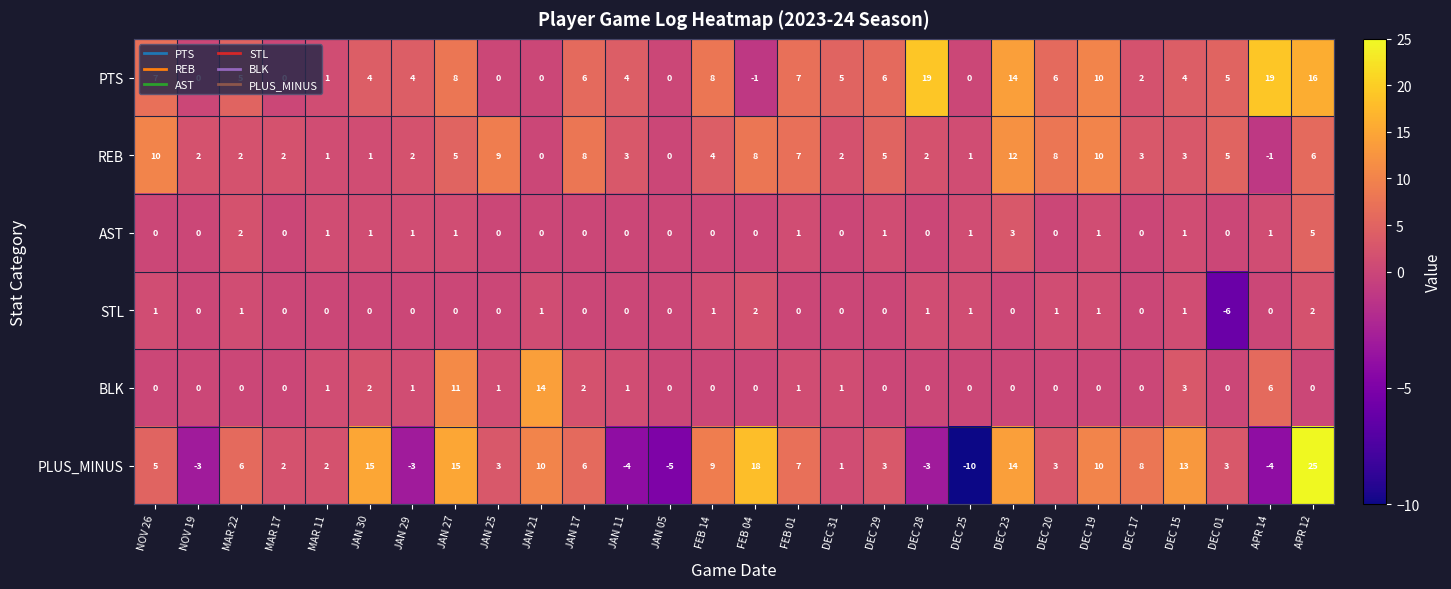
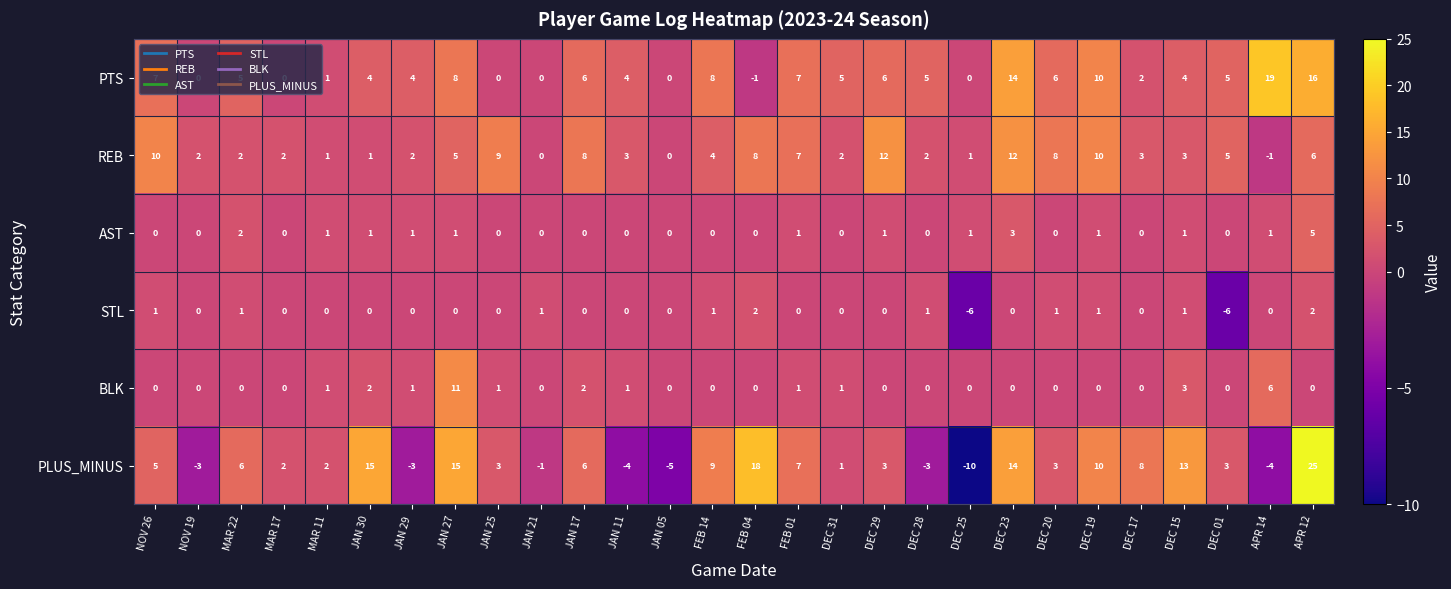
  {
    "PTS": {
      "MAR 11": 1,
      "JAN 30": 4,
      "JAN 29": 4,
      "JAN 27": 8,
      "JAN 25": 0,
      "JAN 21": 0,
      "JAN 17": 6,
      "JAN 11": 4,
      "JAN 05": 0,
      "FEB 14": 8,
      "FEB 04": -1,
      "FEB 01": 7,
      "DEC 31": 5,
      "DEC 29": 6,
-     "DEC 28": 19,
+     "DEC 28": 5,
      "DEC 25": 0,
      "DEC 23": 14,
      "DEC 20": 6,
      "DEC 19": 10,
      "DEC 17": 2,
      "DEC 15": 4,
      "DEC 01": 5,
      "APR 14": 19,
      "APR 12": 16
    },
    "REB": {
      "NOV 26": 10,
      "NOV 19": 2,
      "MAR 22": 2,
      "MAR 17": 2,
      "MAR 11": 1,
      "JAN 30": 1,
      "JAN 29": 2,
      "JAN 27": 5,
      "JAN 25": 9,
      "JAN 21": 0,
      "JAN 17": 8,
      "JAN 11": 3,
      "JAN 05": 0,
      "FEB 14": 4,
      "FEB 04": 8,
      "FEB 01": 7,
      "DEC 31": 2,
-     "DEC 29": 5,
+     "DEC 29": 12,
      "DEC 28": 2,
      "DEC 25": 1,
      "DEC 23": 12,
      "DEC 20": 8,
      "DEC 19": 10,
      "DEC 17": 3,
      "DEC 15": 3,
      "DEC 01": 5,
      "APR 14": -1,
      "APR 12": 6
    },
    "AST": {
      "NOV 26": 0,
      "NOV 19": 0,
      "MAR 22": 2,
      "MAR 17": 0,
      "MAR 11": 1,
      "JAN 30": 1,
      "JAN 29": 1,
      "JAN 27": 1,
      "JAN 25": 0,
      "JAN 21": 0,
      "JAN 17": 0,
      "JAN 11": 0,
      "JAN 05": 0,
      "FEB 14": 0,
      "FEB 04": 0,
      "FEB 01": 1,
      "DEC 31": 0,
      "DEC 29": 1,
      "DEC 28": 0,
      "DEC 25": 1,
      "DEC 23": 3,
      "DEC 20": 0,
      "DEC 19": 1,
      "DEC 17": 0,
      "DEC 15": 1,
      "DEC 01": 0,
      "APR 14": 1,
      "APR 12": 5
    },
    "STL": {
      "NOV 26": 1,
      "NOV 19": 0,
      "MAR 22": 1,
      "MAR 17": 0,
      "MAR 11": 0,
      "JAN 30": 0,
      "JAN 29": 0,
      "JAN 27": 0,
      "JAN 25": 0,
      "JAN 21": 1,
      "JAN 17": 0,
      "JAN 11": 0,
      "JAN 05": 0,
      "FEB 14": 1,
      "FEB 04": 2,
      "FEB 01": 0,
      "DEC 31": 0,
      "DEC 29": 0,
      "DEC 28": 1,
-     "DEC 25": 1,
+     "DEC 25": -6,
      "DEC 23": 0,
      "DEC 20": 1,
      "DEC 19": 1,
      "DEC 17": 0,
      "DEC 15": 1,
      "DEC 01": -6,
      "APR 14": 0,
      "APR 12": 2
    },
    "BLK": {
      "NOV 26": 0,
      "NOV 19": 0,
      "MAR 22": 0,
      "MAR 17": 0,
      "MAR 11": 1,
      "JAN 30": 2,
      "JAN 29": 1,
      "JAN 27": 11,
      "JAN 25": 1,
-     "JAN 21": 14,
+     "JAN 21": 0,
      "JAN 17": 2,
      "JAN 11": 1,
      "JAN 05": 0,
      "FEB 14": 0,
      "FEB 04": 0,
      "FEB 01": 1,
      "DEC 31": 1,
      "DEC 29": 0,
      "DEC 28": 0,
      "DEC 25": 0,
      "DEC 23": 0,
      "DEC 20": 0,
      "DEC 19": 0,
      "DEC 17": 0,
      "DEC 15": 3,
      "DEC 01": 0,
      "APR 14": 6,
      "APR 12": 0
    },
    "PLUS_MINUS": {
      "NOV 26": 5,
      "NOV 19": -3,
      "MAR 22": 6,
      "MAR 17": 2,
      "MAR 11": 2,
      "JAN 30": 15,
      "JAN 29": -3,
      "JAN 27": 15,
      "JAN 25": 3,
-     "JAN 21": 10,
+     "JAN 21": -1,
      "JAN 17": 6,
      "JAN 11": -4,
      "JAN 05": -5,
      "FEB 14": 9,
      "FEB 04": 18,
      "FEB 01": 7,
      "DEC 31": 1,
      "DEC 29": 3,
      "DEC 28": -3,
      "DEC 25": -10,
      "DEC 23": 14,
      "DEC 20": 3,
      "DEC 19": 10,
      "DEC 17": 8,
      "DEC 15": 13,
      "DEC 01": 3,
      "APR 14": -4,
      "APR 12": 25
    }
  }
